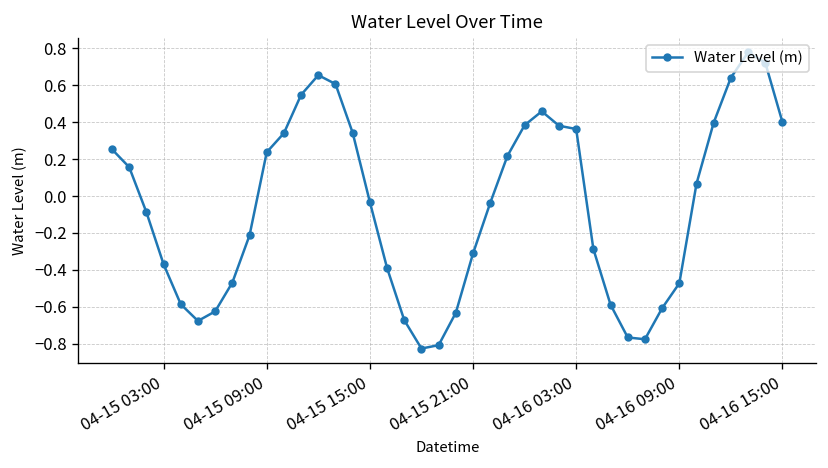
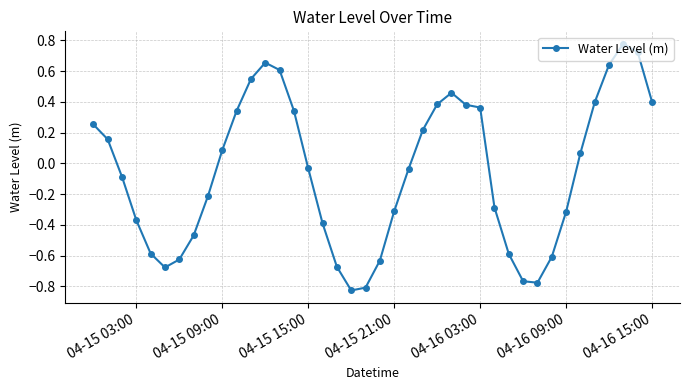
  {
    "04-15 03:00": -0.37,
-   "04-15 09:00": 0.24,
+   "04-15 09:00": 0.09,
    "04-15 15:00": -0.03,
    "04-15 21:00": -0.31,
    "04-16 03:00": 0.36,
-   "04-16 09:00": -0.47,
+   "04-16 09:00": -0.32,
    "04-16 15:00": 0.40
  }
